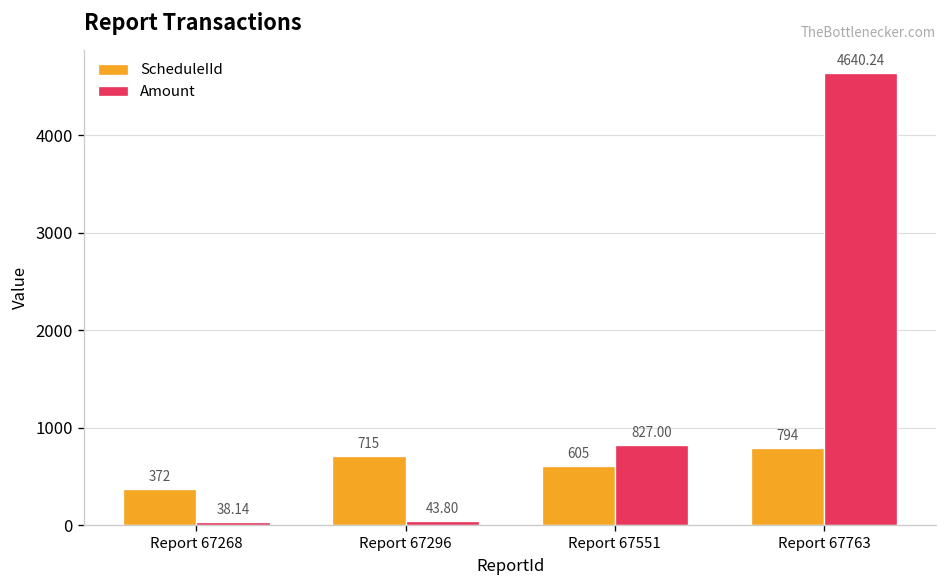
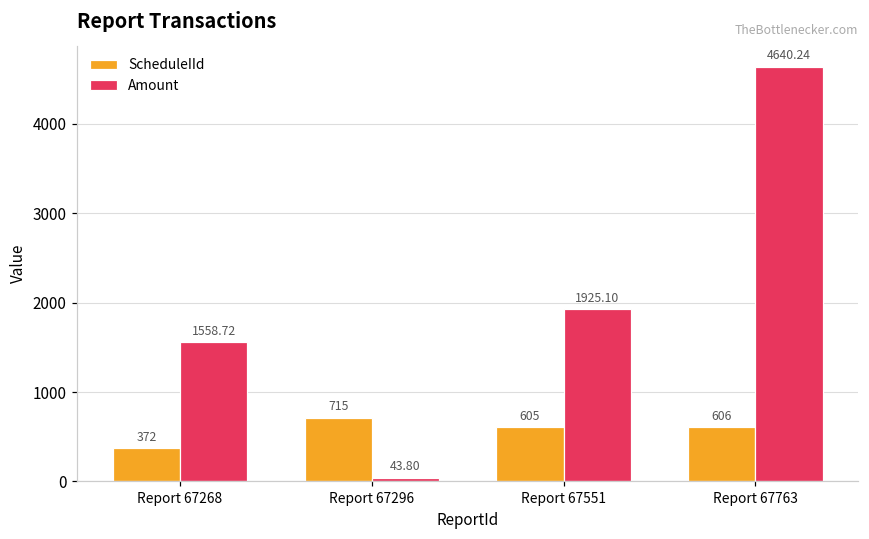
  {
    "ScheduleIId": {
      "Report 67268": 372,
      "Report 67296": 715,
      "Report 67551": 605,
-     "Report 67763": 794
+     "Report 67763": 606
    },
    "Amount": {
-     "Report 67268": 38.14,
+     "Report 67268": 1558.72,
      "Report 67296": 43.80,
-     "Report 67551": 827.00,
+     "Report 67551": 1925.10,
      "Report 67763": 4640.24
    }
  }
